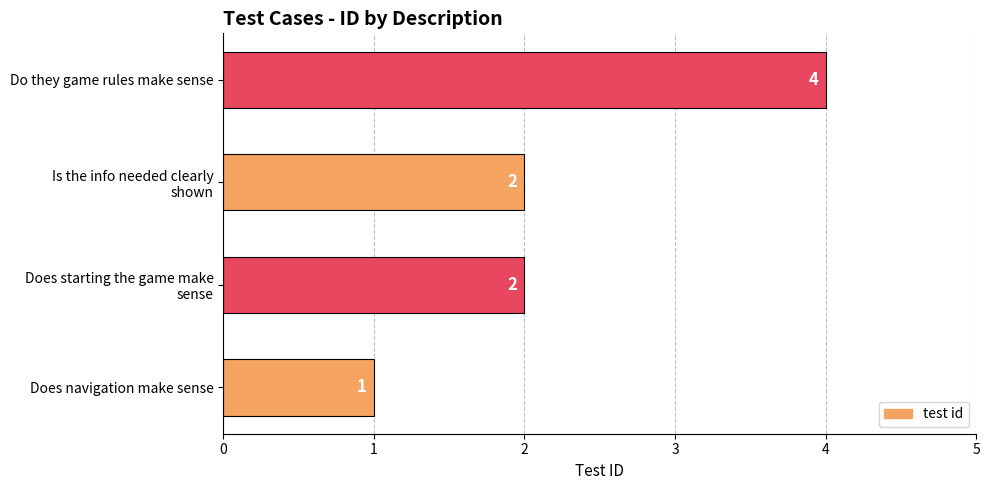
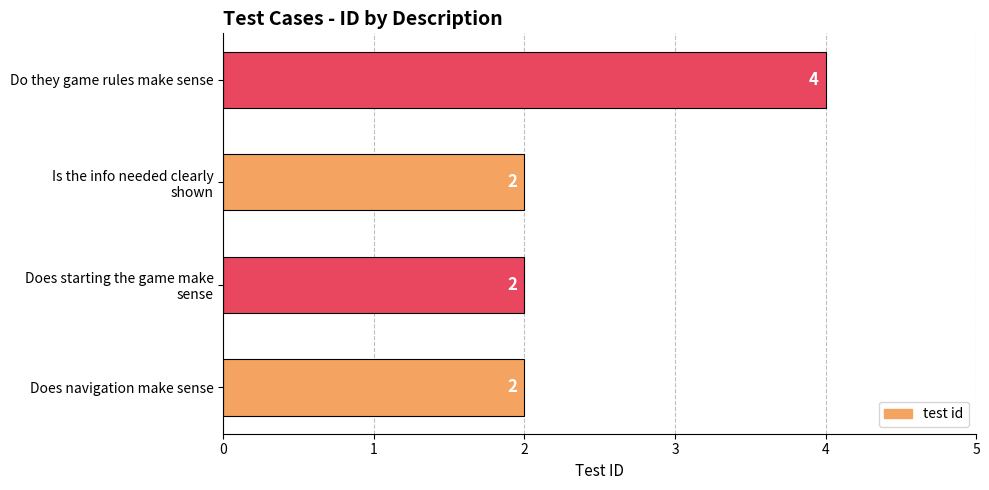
  {
    "Do they game rules make sense": 4,
    "Is the info needed clearly shown": 2,
    "Does starting the game make sense": 2,
-   "Does navigation make sense": 1
+   "Does navigation make sense": 2
  }
